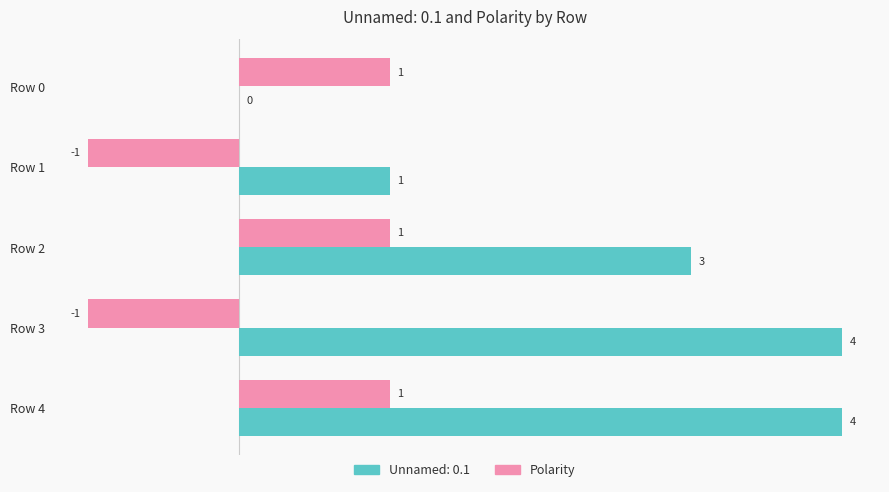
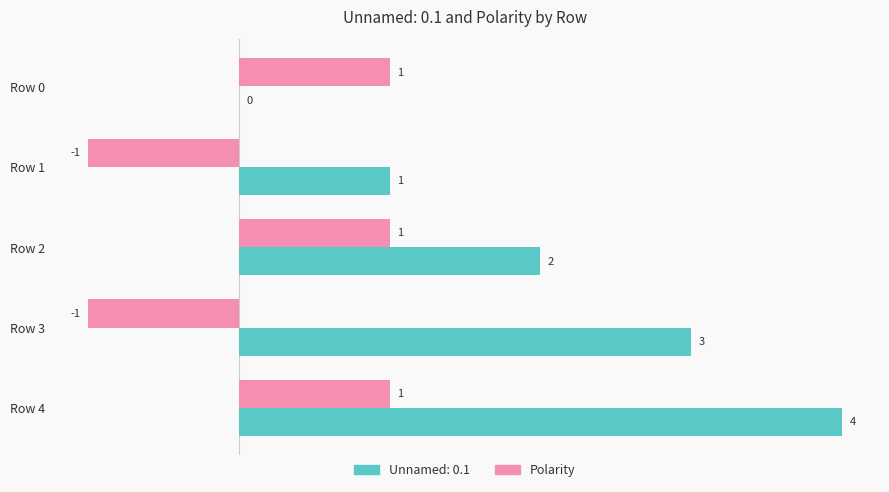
  {
    "Unnamed: 0.1": {
      "Row 0": 0,
      "Row 1": 1,
-     "Row 2": 3,
-     "Row 3": 4,
+     "Row 2": 2,
+     "Row 3": 3,
      "Row 4": 4
    },
    "Polarity": {
      "Row 0": 1,
      "Row 1": -1,
      "Row 2": 1,
      "Row 3": -1,
      "Row 4": 1
    }
  }
